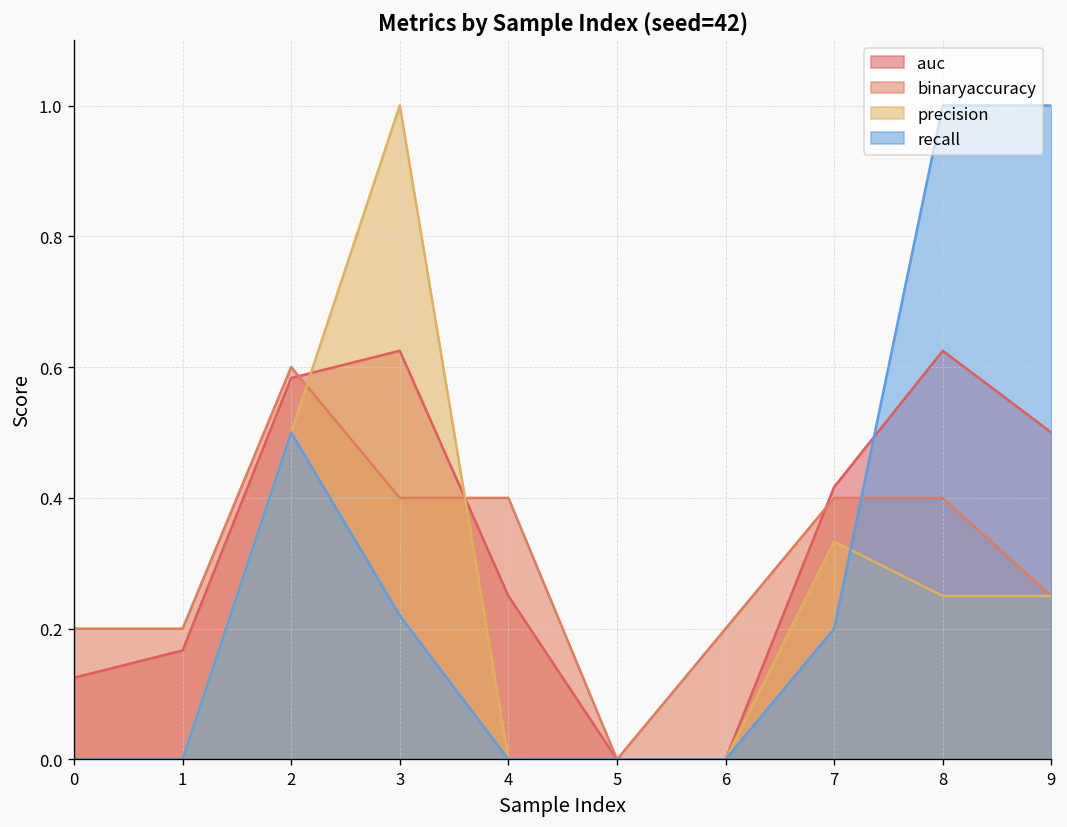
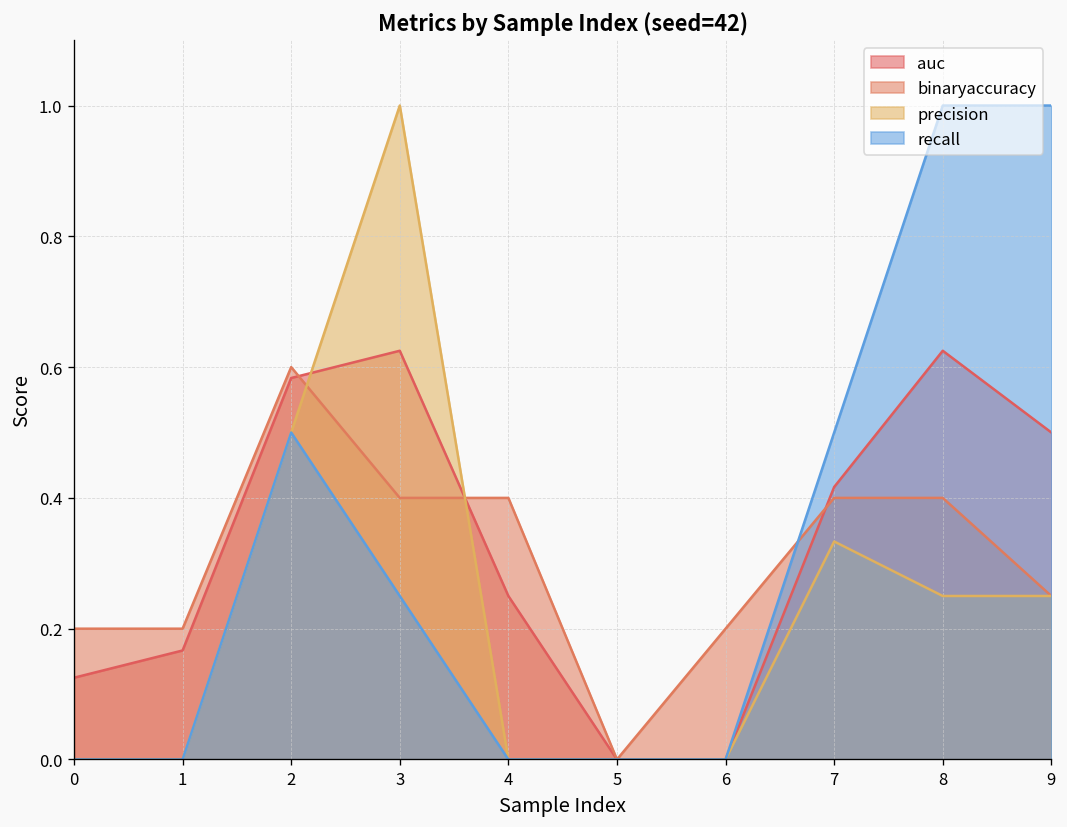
  {
    "recall": {
-     "3": 0.22,
-     "7": 0.2,
+     "3": 0.25,
+     "7": 0.5,
      "9": 1.00
    }
  }
